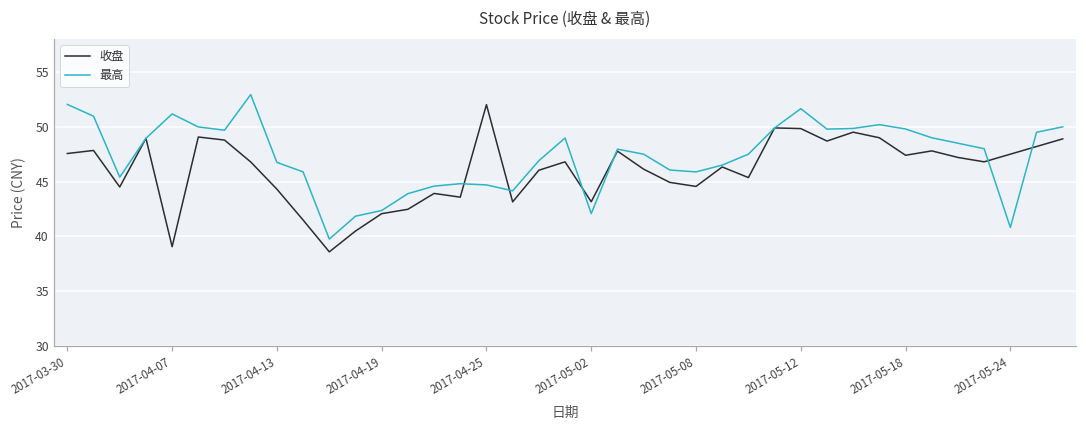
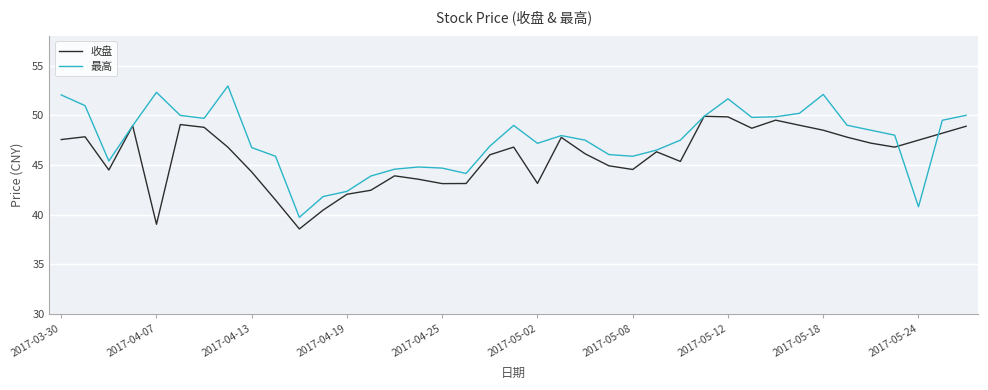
  {
    "收盘": {
      "2017-03-30": 48,
      "2017-04-07": 39,
      "2017-04-13": 44,
      "2017-04-19": 42,
-     "2017-04-25": 52,
+     "2017-04-25": 43,
      "2017-05-02": 43,
      "2017-05-08": 45,
      "2017-05-12": 50,
-     "2017-05-18": 47,
+     "2017-05-18": 49,
      "2017-05-24": 48
    },
    "最高": {
      "2017-03-30": 52,
-     "2017-04-07": 51,
+     "2017-04-07": 52,
      "2017-04-13": 47,
      "2017-04-19": 42,
      "2017-04-25": 45,
-     "2017-05-02": 42,
+     "2017-05-02": 47,
      "2017-05-08": 46,
      "2017-05-12": 52,
-     "2017-05-18": 50,
+     "2017-05-18": 52,
      "2017-05-24": 41
    }
  }
